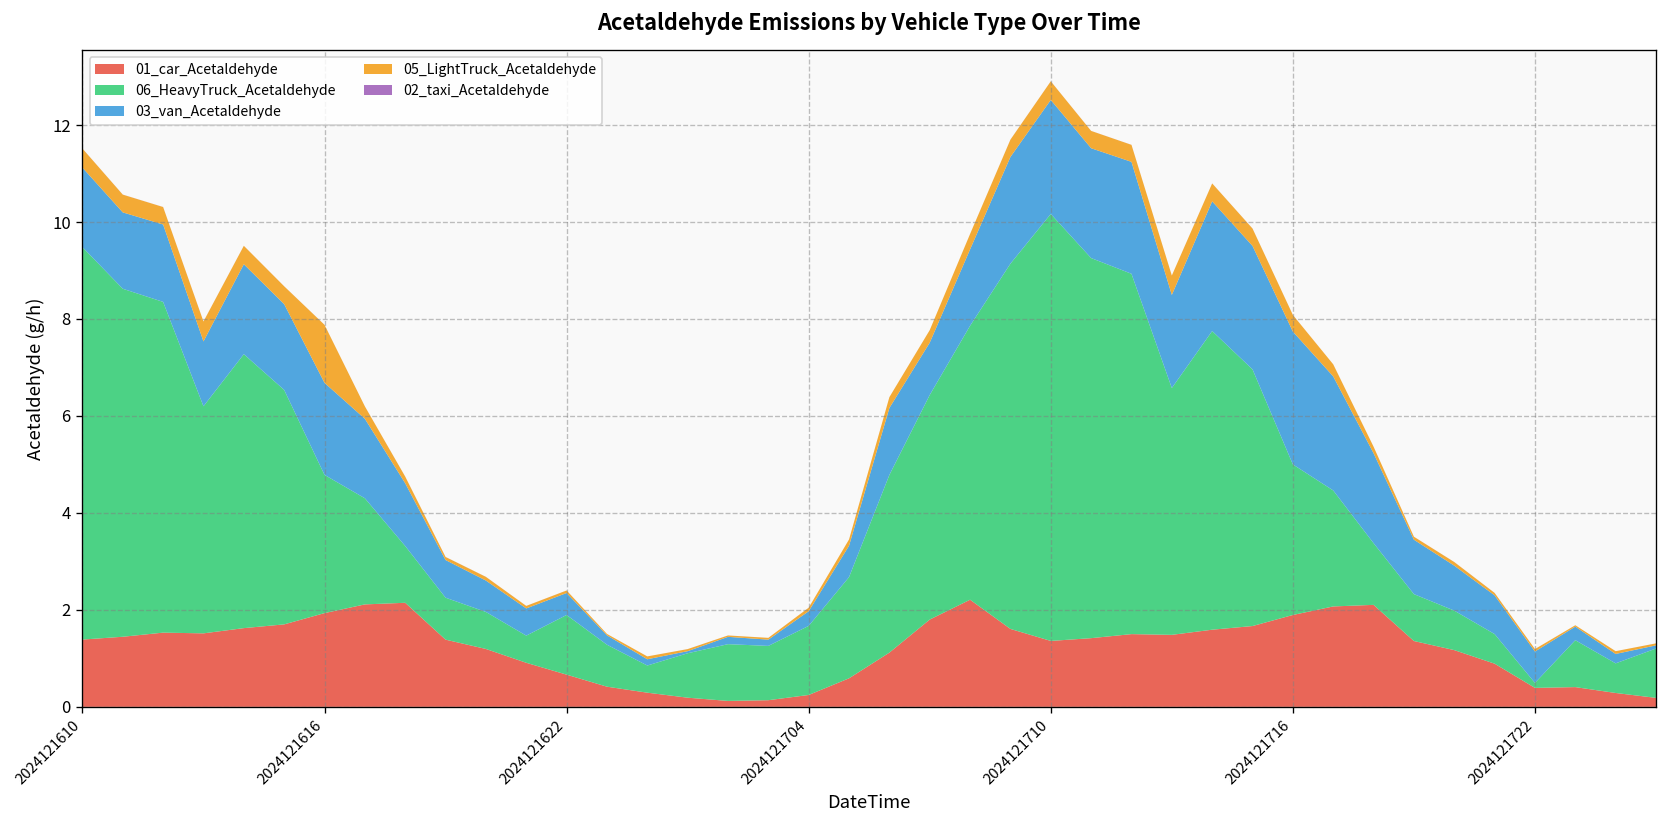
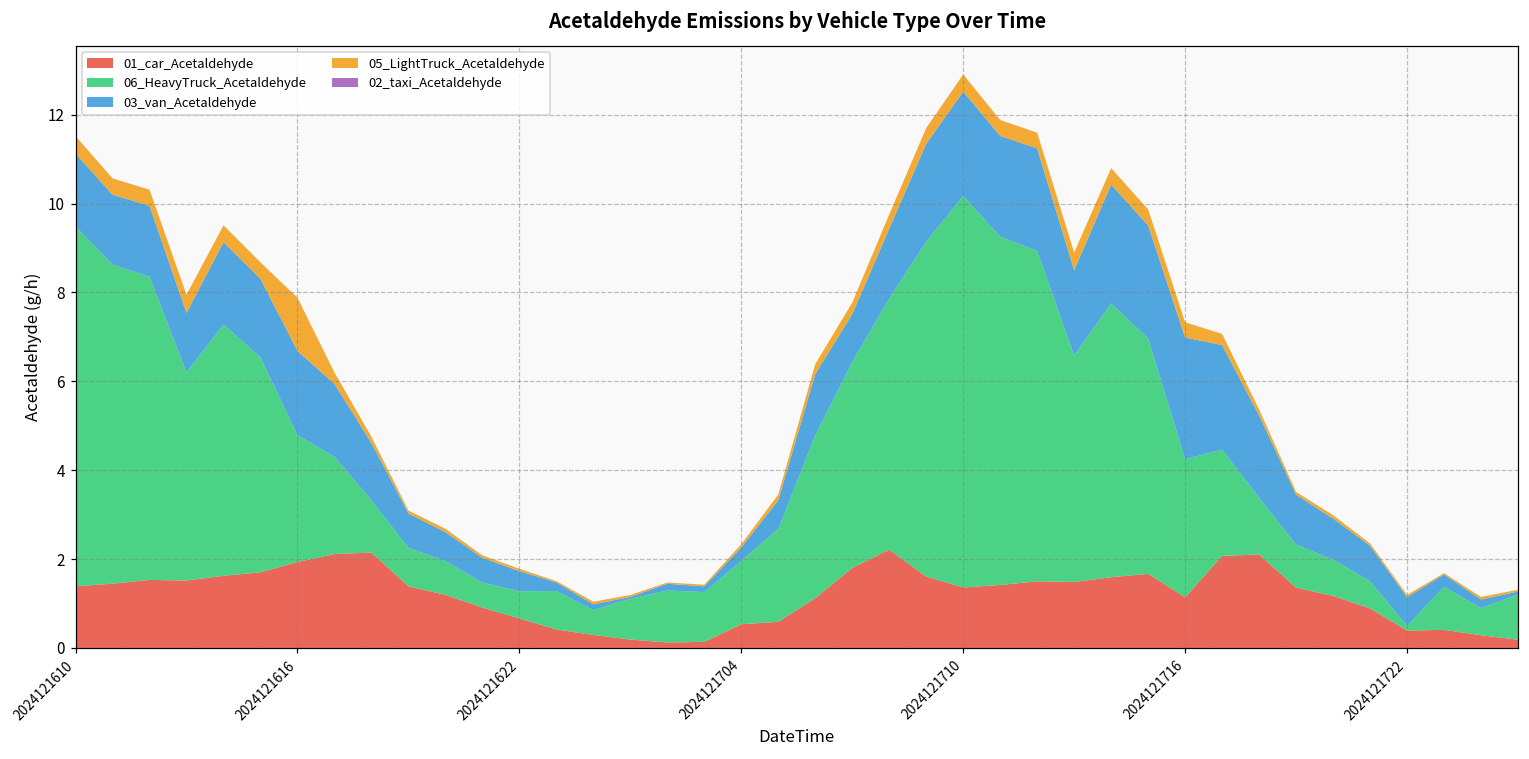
  {
    "01_car_Acetaldehyde": {
      "2024121610": 1.4,
      "2024121616": 1.9,
      "2024121622": 0.7,
-     "2024121704": 0.2,
+     "2024121704": 0.5,
      "2024121710": 1.4,
-     "2024121716": 1.9,
+     "2024121716": 1.1,
      "2024121722": 0.4
    },
    "06_HeavyTruck_Acetaldehyde": {
      "2024121610": 8.1,
      "2024121616": 2.9,
-     "2024121622": 1.2,
+     "2024121622": 0.6,
      "2024121704": 1.4,
      "2024121710": 8.8,
      "2024121716": 3.1,
      "2024121722": 0.1
    },
    "03_van_Acetaldehyde": {
      "2024121610": 1.6,
      "2024121616": 1.9,
      "2024121704": 0.3,
      "2024121710": 2.4,
      "2024121716": 2.7
    }
  }
